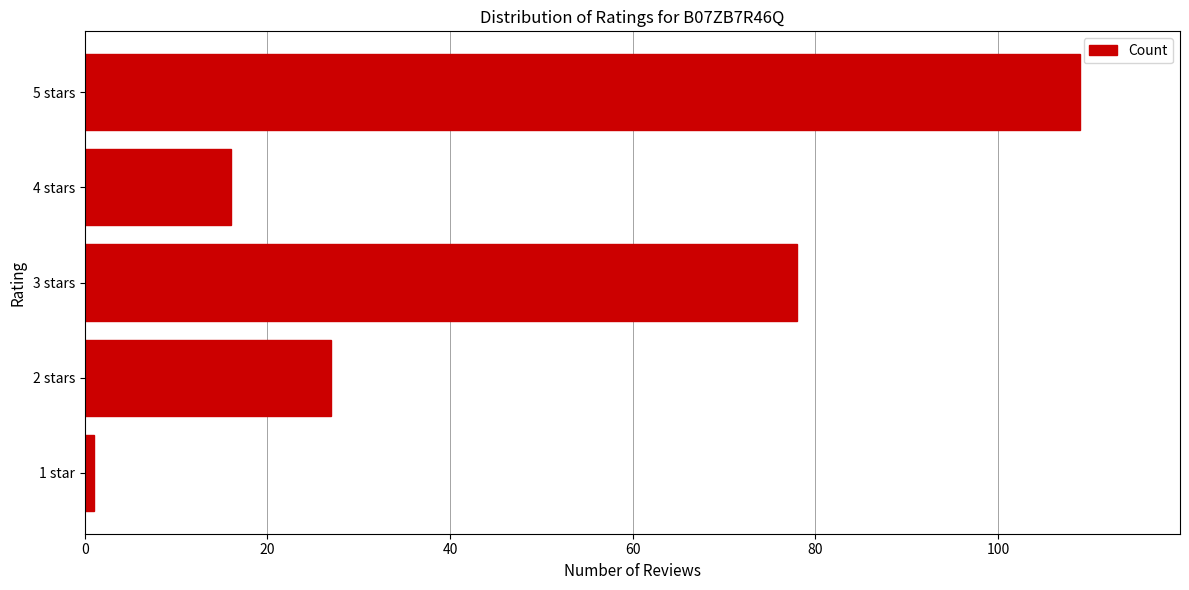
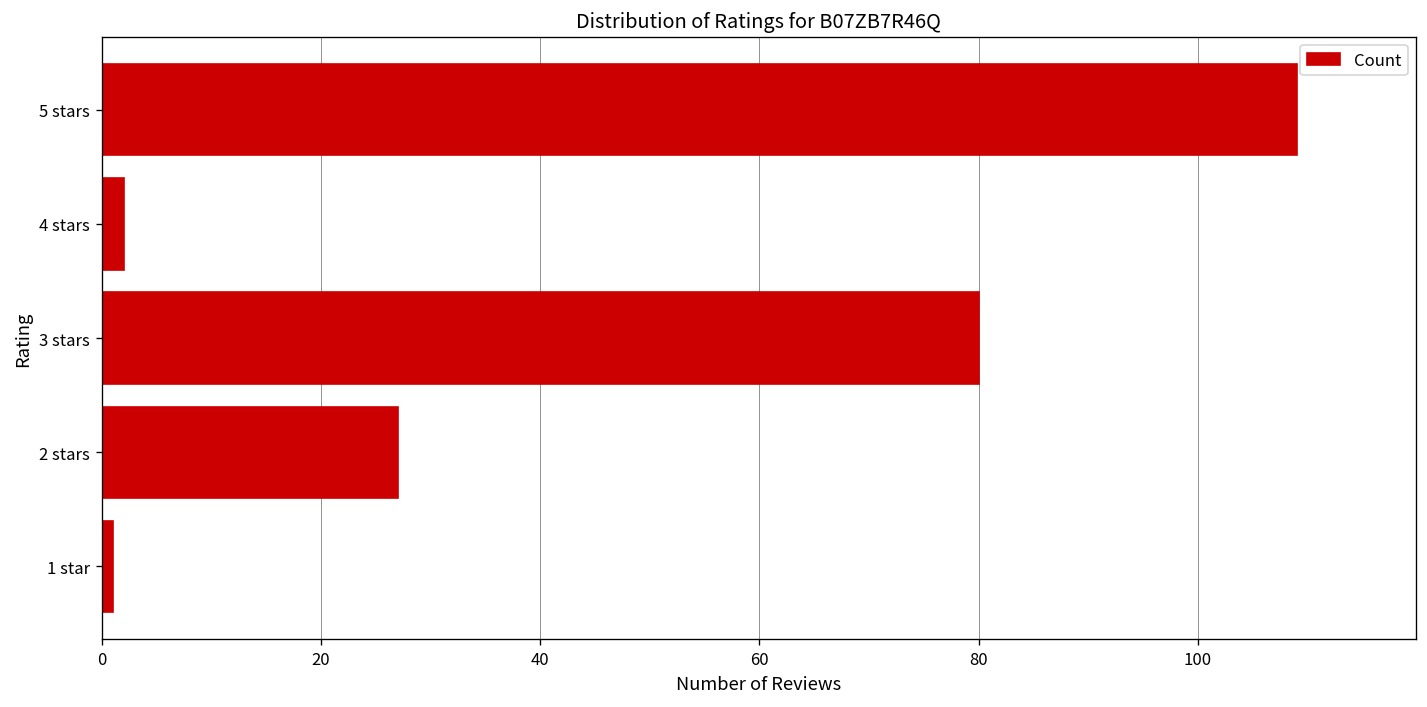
  {
    "5 stars": 109,
-   "4 stars": 16,
-   "3 stars": 78,
+   "4 stars": 2,
+   "3 stars": 80,
    "2 stars": 27,
    "1 star": 1
  }
